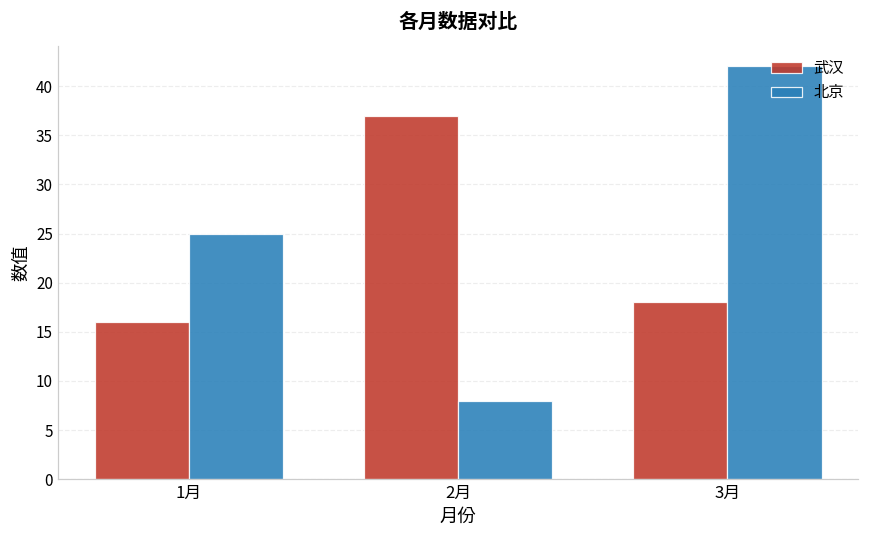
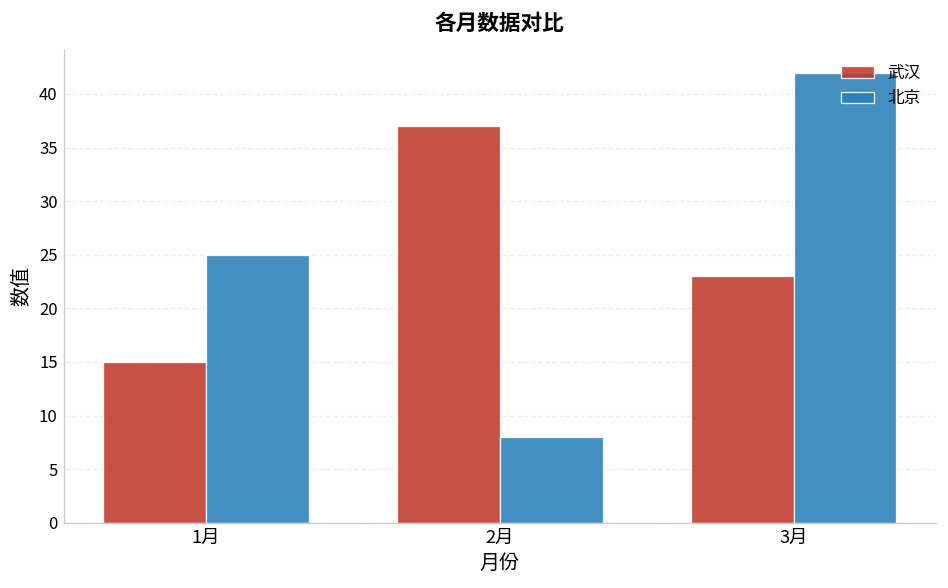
  {
    "武汉": {
-     "1月": 16,
+     "1月": 15,
      "2月": 37,
-     "3月": 18
+     "3月": 23
    },
    "北京": {
      "1月": 25,
      "2月": 8,
      "3月": 42
    }
  }
